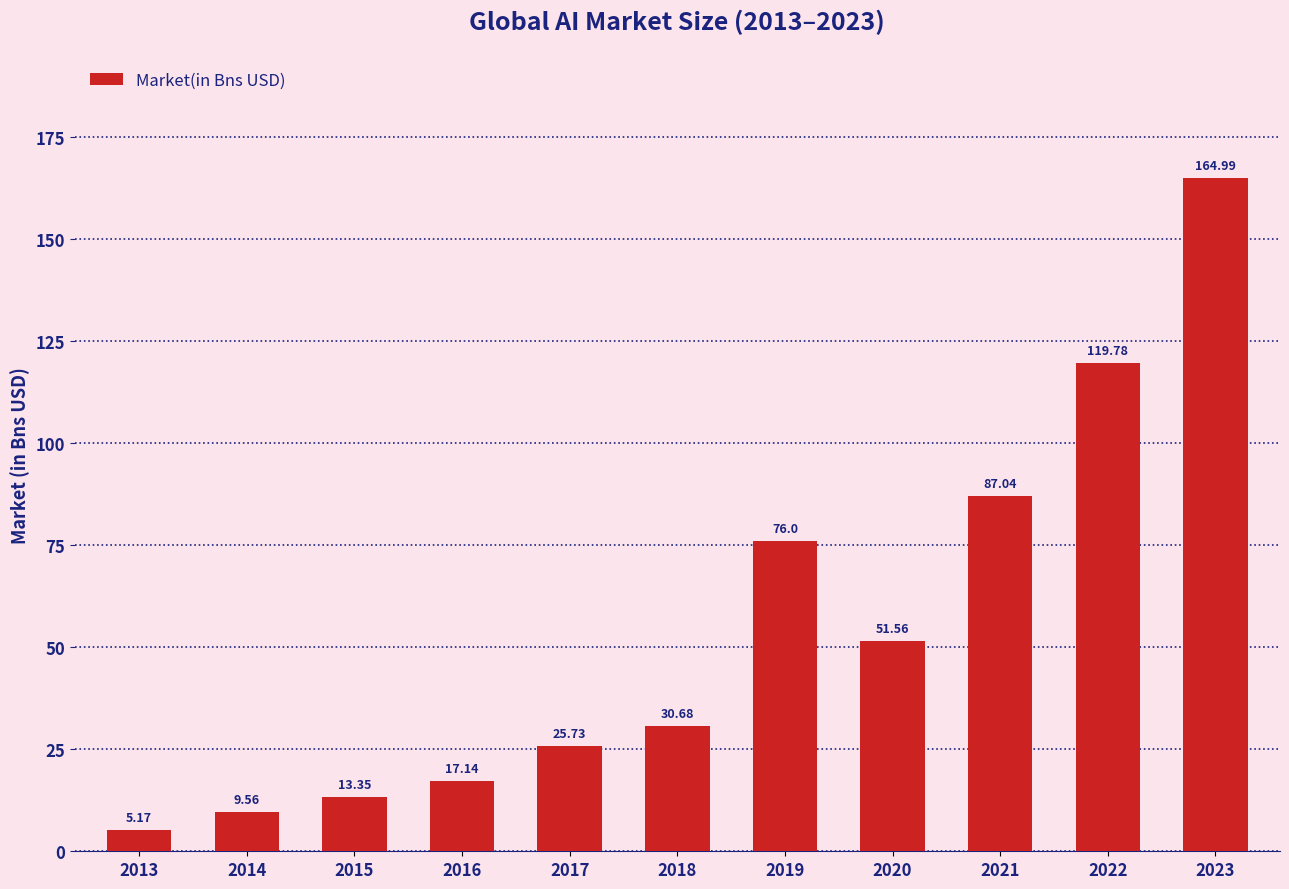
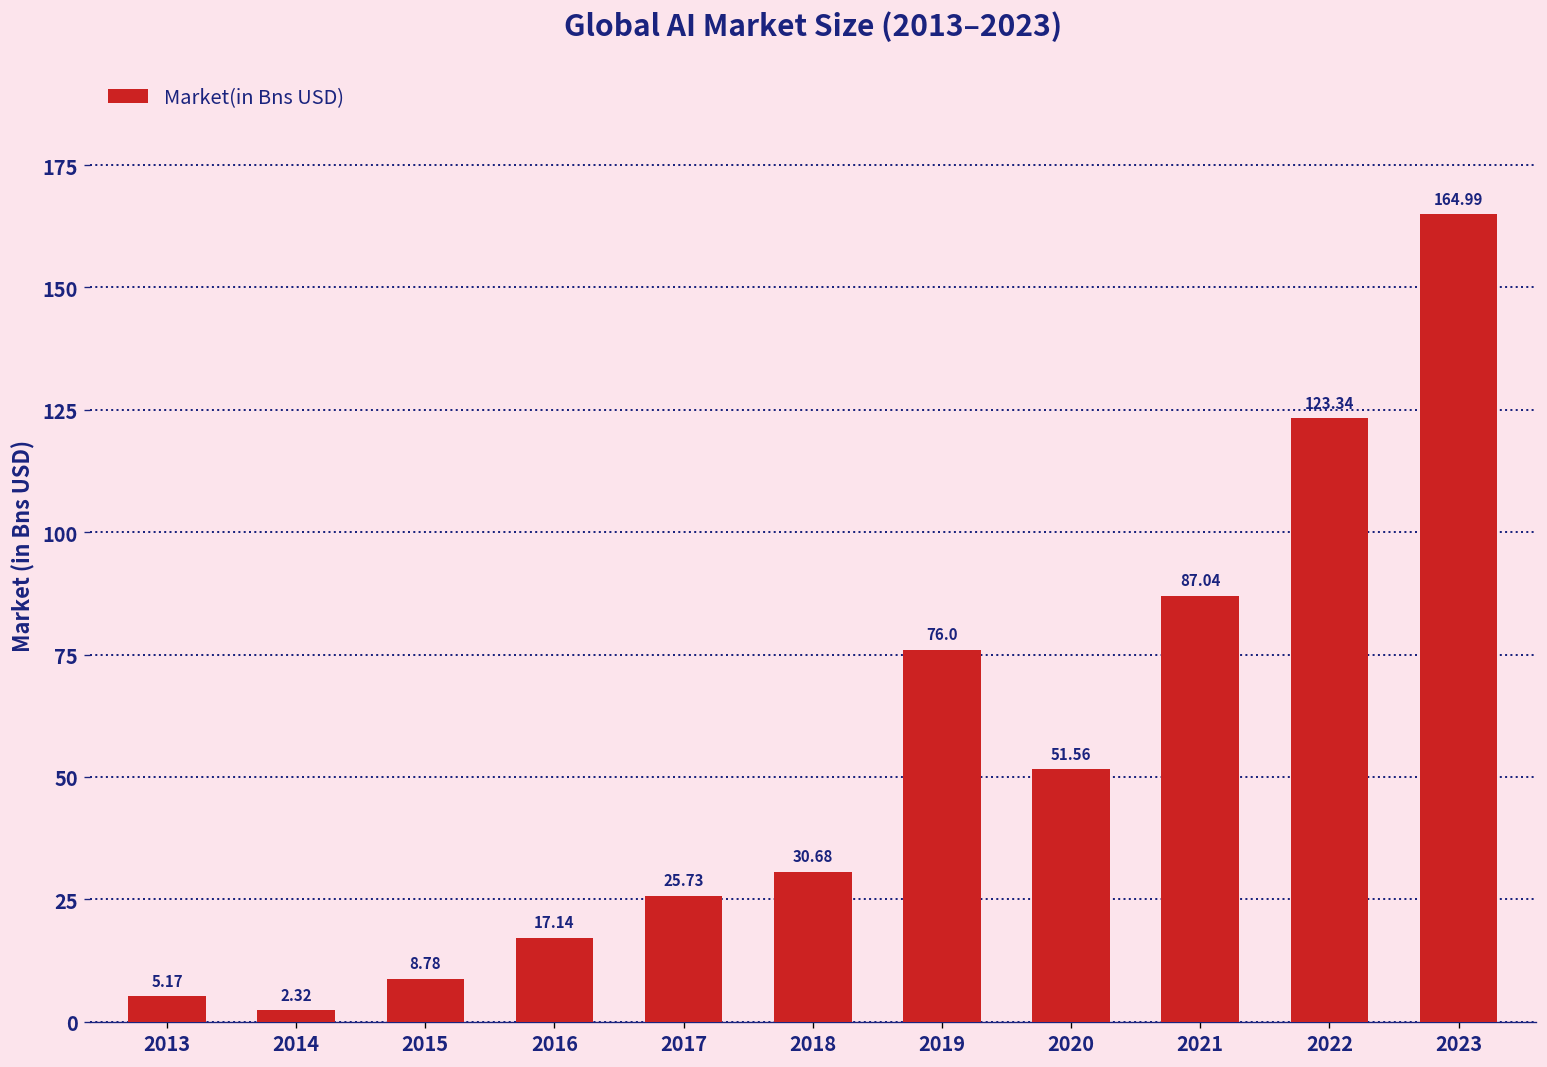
  {
    "2013": 5.17,
-   "2014": 9.56,
-   "2015": 13.35,
+   "2014": 2.32,
+   "2015": 8.78,
    "2016": 17.14,
    "2017": 25.73,
    "2018": 30.68,
    "2019": 76.0,
    "2020": 51.56,
    "2021": 87.04,
-   "2022": 119.78,
+   "2022": 123.34,
    "2023": 164.99
  }
